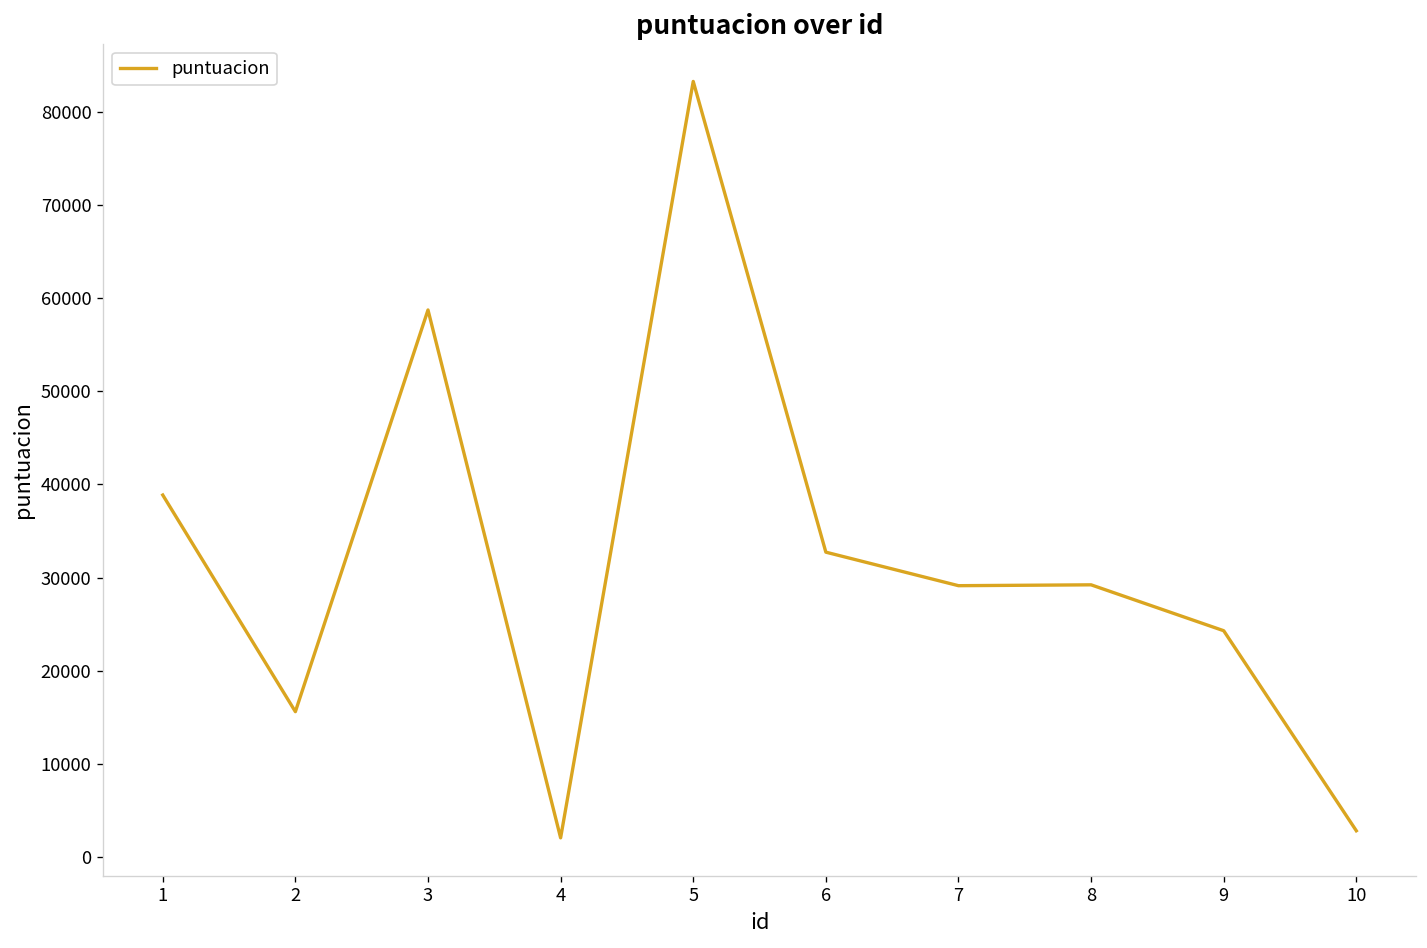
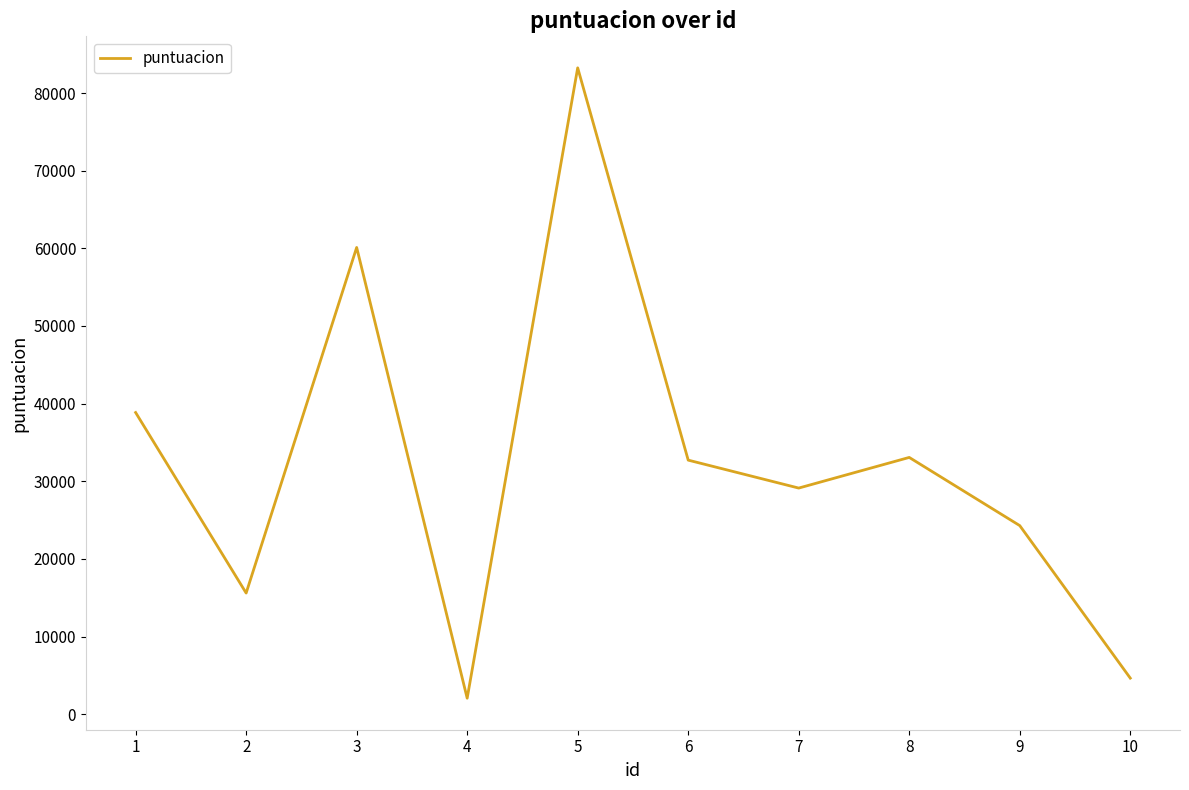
  {
    "1": 39000,
    "2": 16000,
-   "3": 59000,
+   "3": 60000,
    "4": 2000,
    "5": 83000,
    "6": 33000,
    "7": 29000,
-   "8": 29000,
+   "8": 33000,
    "9": 24000,
-   "10": 3000
+   "10": 5000
  }
